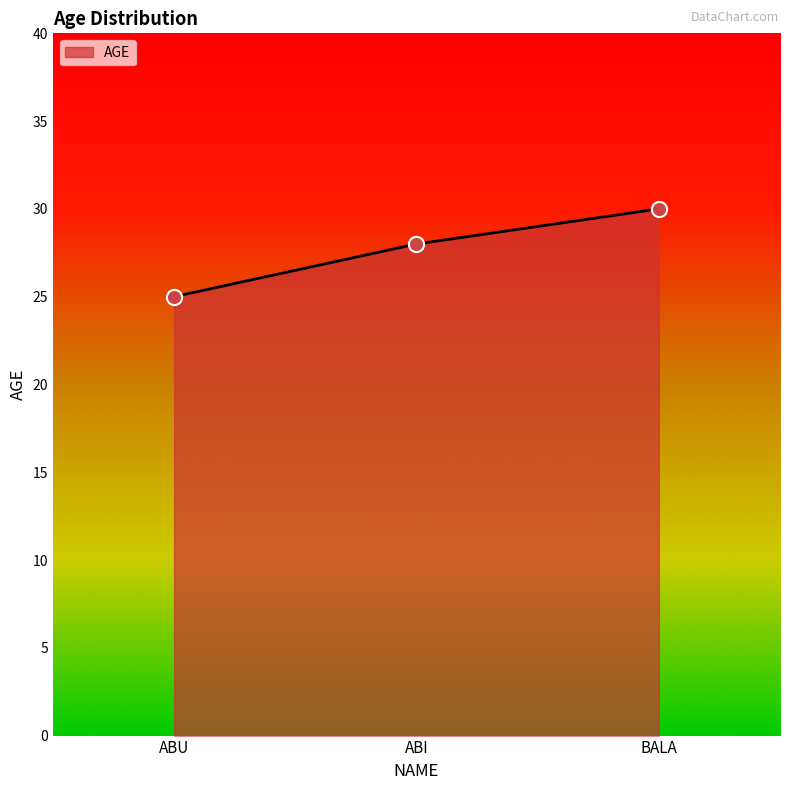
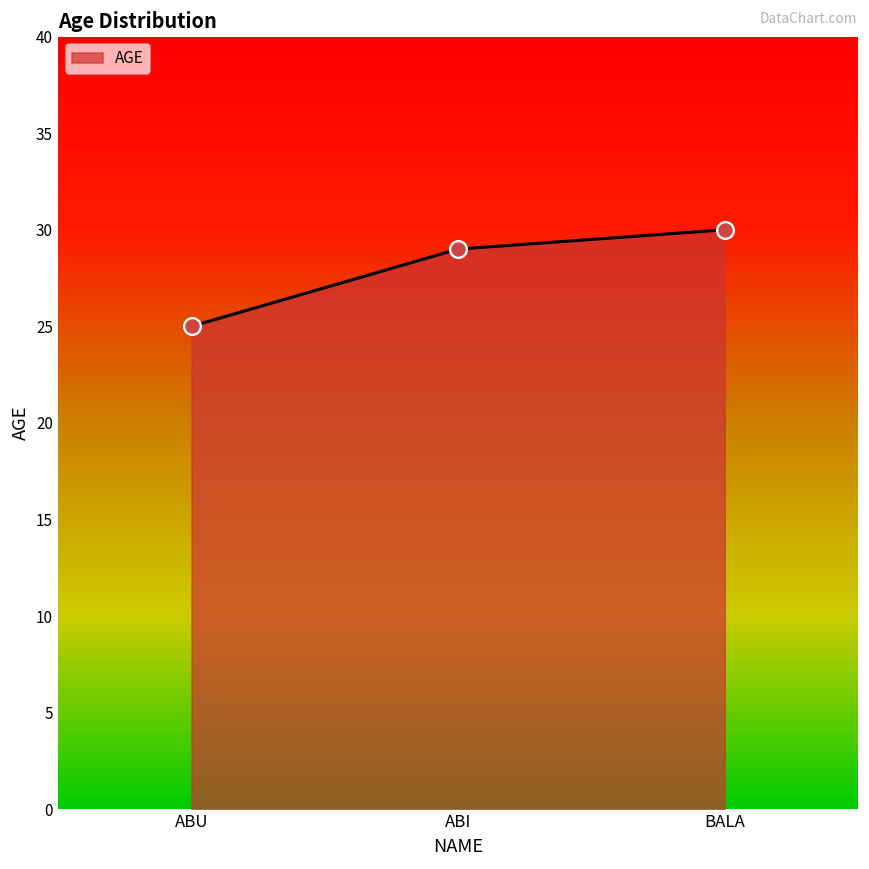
  {
    "ABU": 25,
-   "ABI": 28,
+   "ABI": 29,
    "BALA": 30
  }
